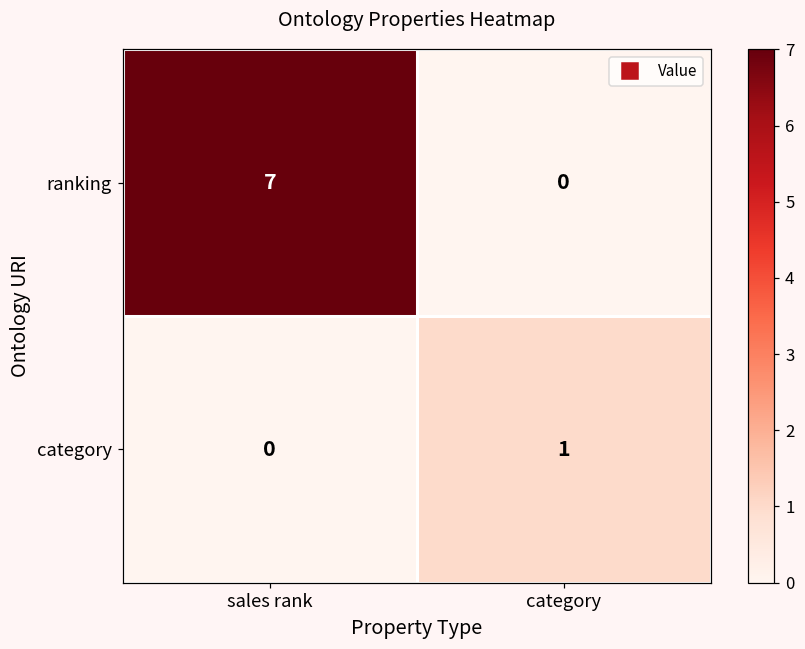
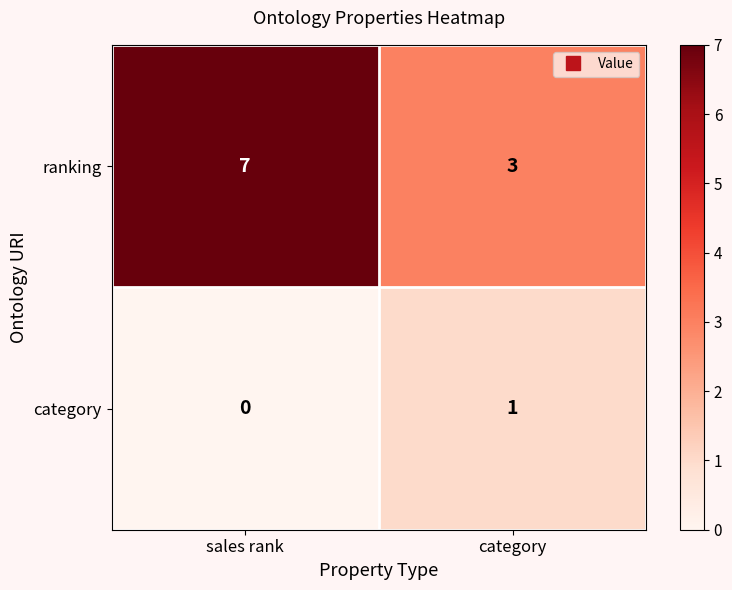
  {
    "ranking": {
      "sales rank": 7,
-     "category": 0
+     "category": 3
    },
    "category": {
      "sales rank": 0,
      "category": 1
    }
  }
